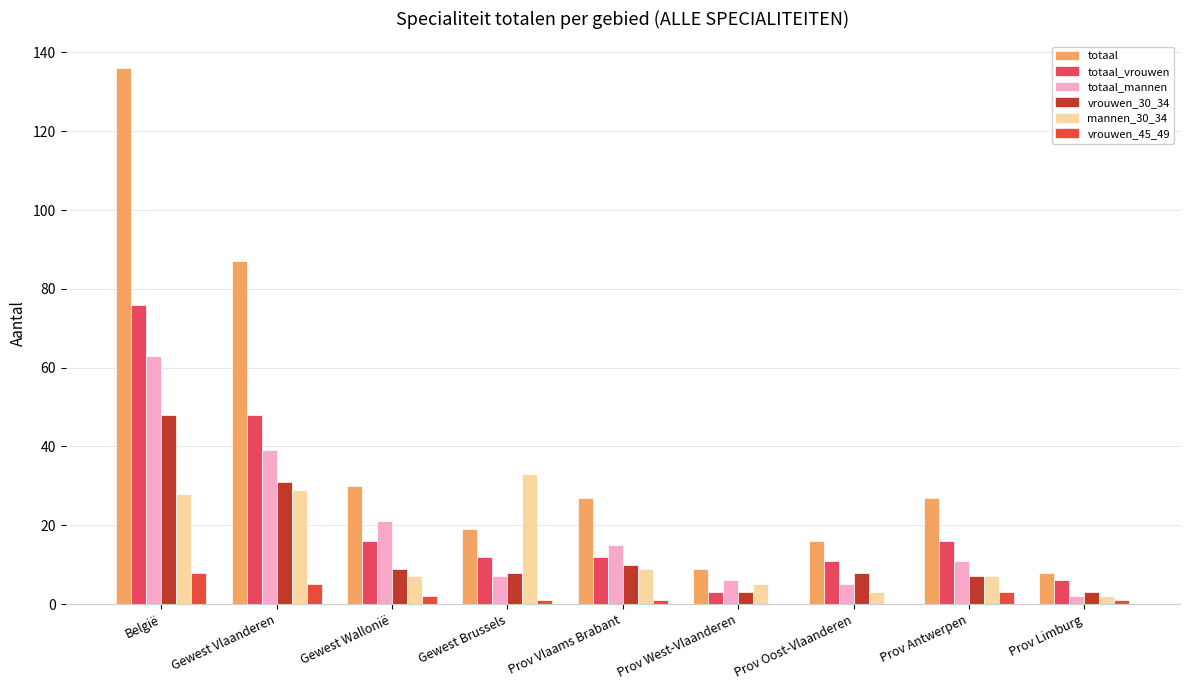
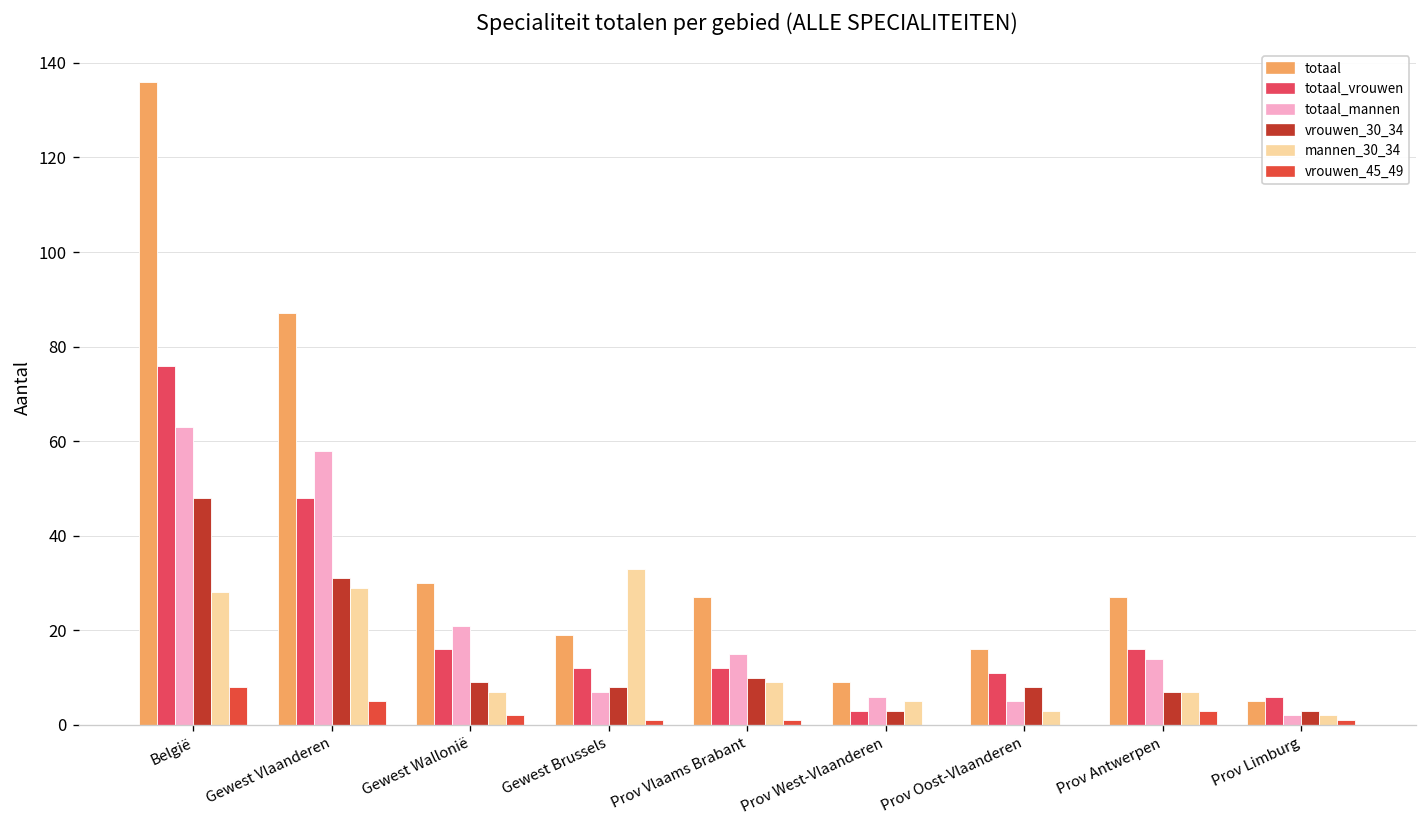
  {
    "totaal": {
      "België": 136,
      "Gewest Vlaanderen": 87,
      "Gewest Wallonië": 30,
      "Gewest Brussels": 19,
      "Prov Vlaams Brabant": 27,
      "Prov West-Vlaanderen": 9,
      "Prov Oost-Vlaanderen": 16,
      "Prov Antwerpen": 27,
-     "Prov Limburg": 8
+     "Prov Limburg": 5
    },
    "totaal_mannen": {
      "België": 63,
-     "Gewest Vlaanderen": 39,
+     "Gewest Vlaanderen": 58,
      "Gewest Wallonië": 21,
      "Gewest Brussels": 7,
      "Prov Vlaams Brabant": 15,
      "Prov West-Vlaanderen": 6,
      "Prov Oost-Vlaanderen": 5,
-     "Prov Antwerpen": 11,
+     "Prov Antwerpen": 14,
      "Prov Limburg": 2
    },
    "mannen_30_34": {
      "België": 28,
      "Gewest Vlaanderen": 29,
      "Gewest Wallonië": 7,
      "Gewest Brussels": 33,
      "Prov Vlaams Brabant": 9,
      "Prov West-Vlaanderen": 5,
      "Prov Oost-Vlaanderen": 3,
      "Prov Antwerpen": 7,
      "Prov Limburg": 2
    }
  }
